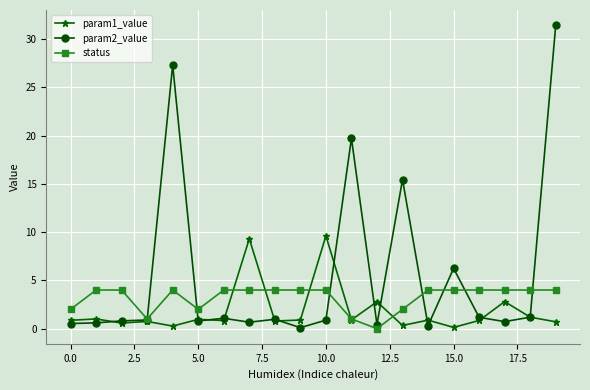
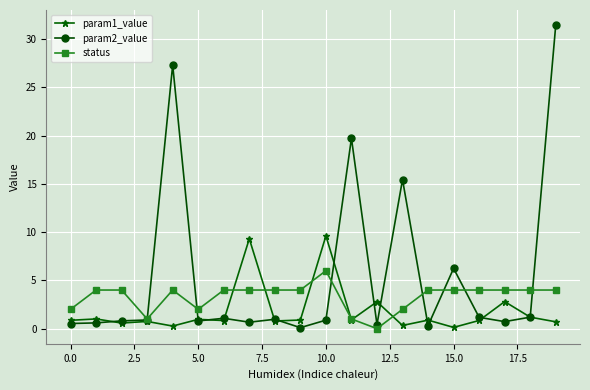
  {
    "status": {
      "0.0": 2,
      "5.0": 2,
-     "10.0": 4,
+     "10.0": 6,
      "15.0": 4
    }
  }
